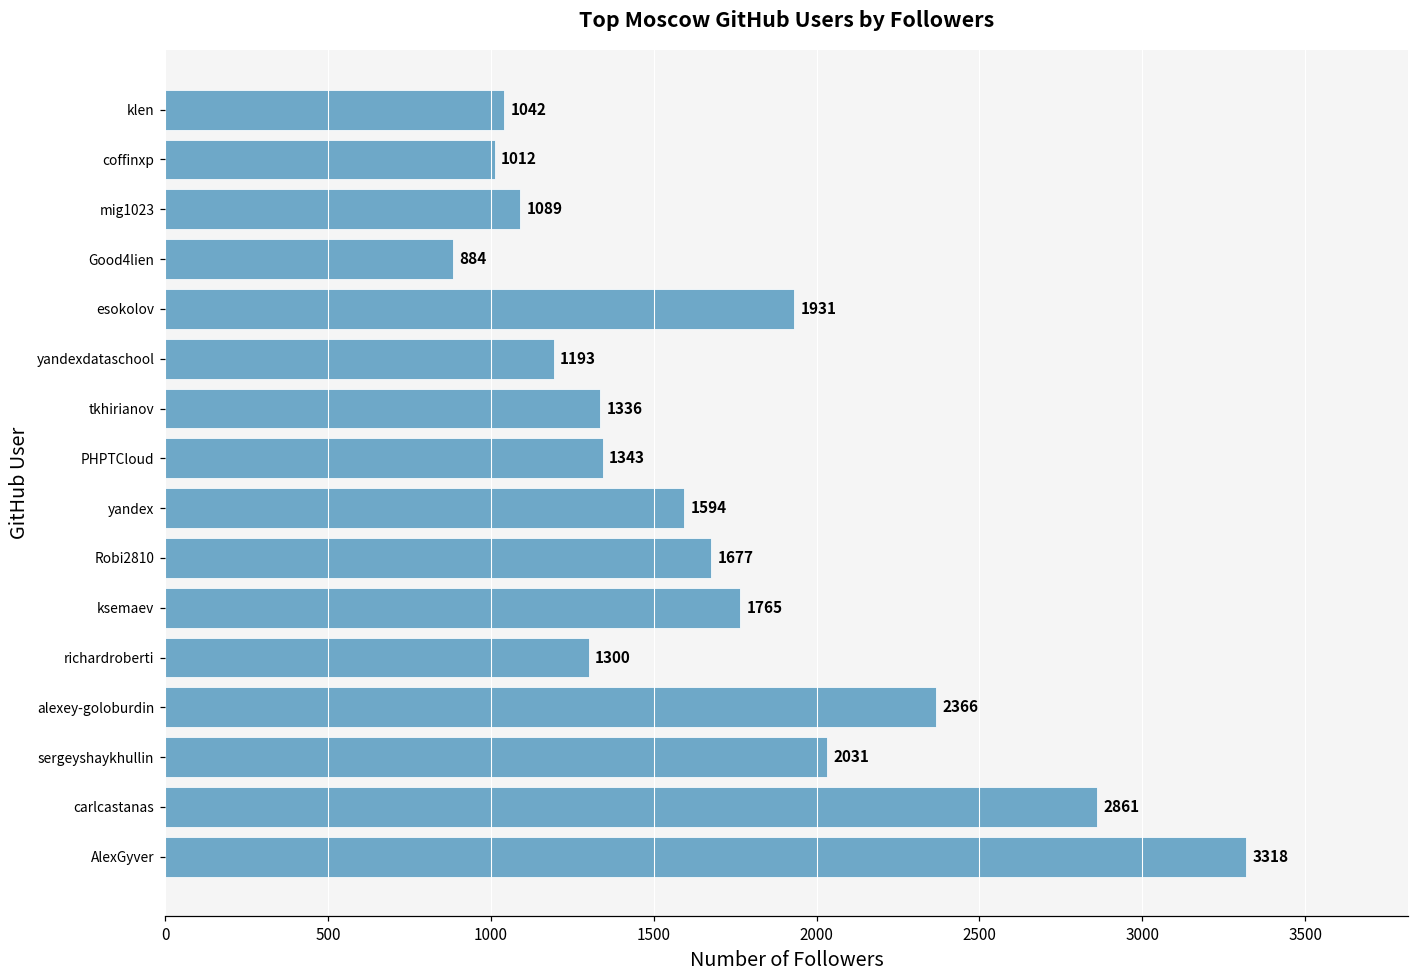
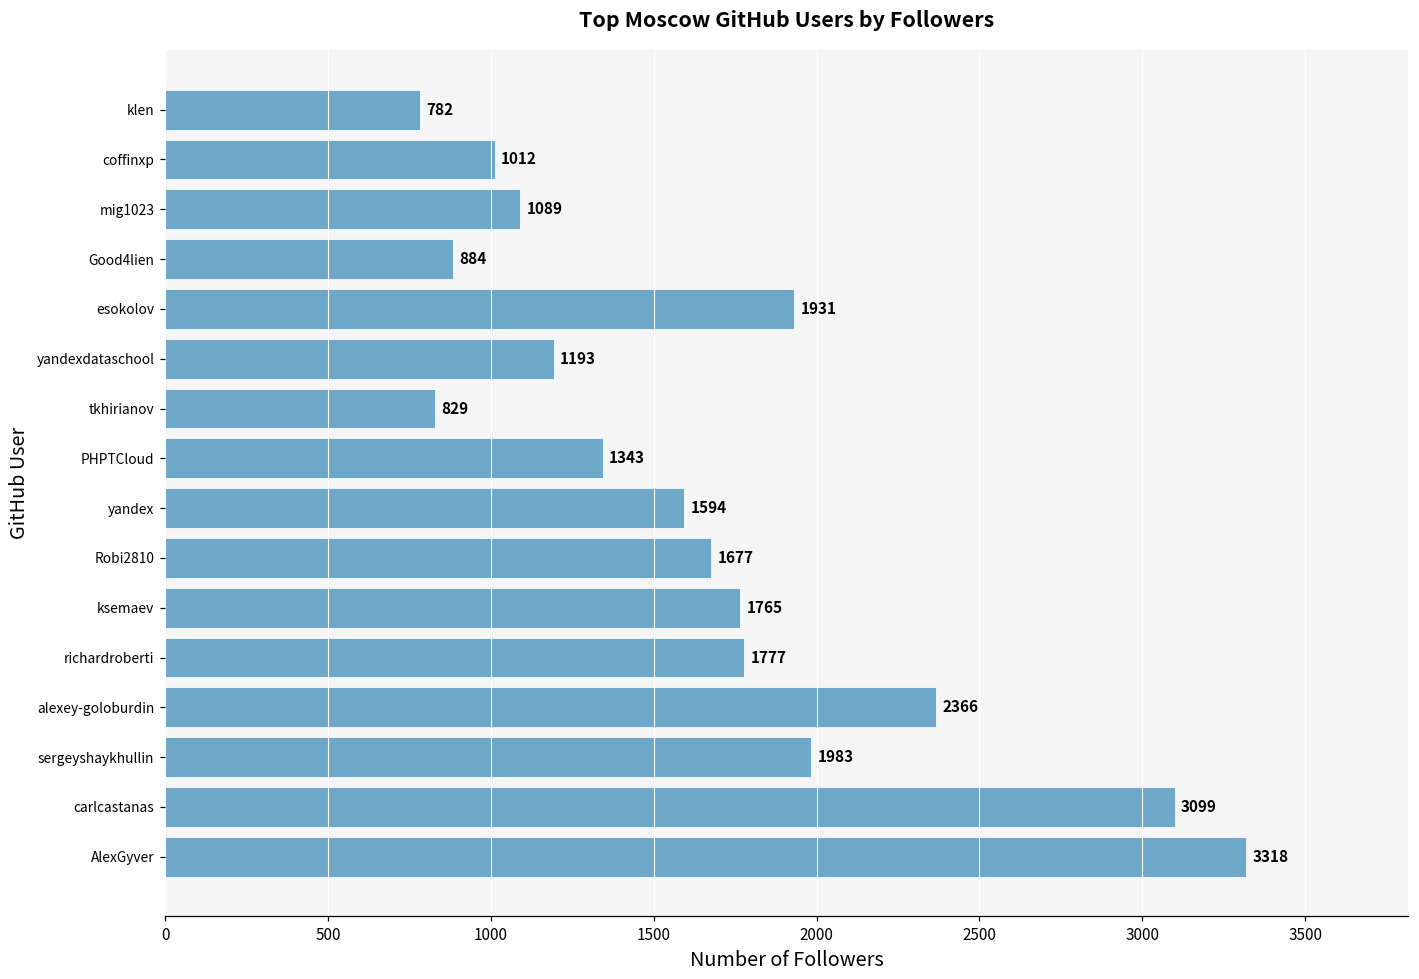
  {
-   "klen": 1042,
+   "klen": 782,
    "coffinxp": 1012,
    "mig1023": 1089,
    "Good4lien": 884,
    "esokolov": 1931,
    "yandexdataschool": 1193,
-   "tkhirianov": 1336,
+   "tkhirianov": 829,
    "PHPTCloud": 1343,
    "yandex": 1594,
    "Robi2810": 1677,
    "ksemaev": 1765,
-   "richardroberti": 1300,
+   "richardroberti": 1777,
    "alexey-goloburdin": 2366,
-   "sergeyshaykhullin": 2031,
-   "carlcastanas": 2861,
+   "sergeyshaykhullin": 1983,
+   "carlcastanas": 3099,
    "AlexGyver": 3318
  }
